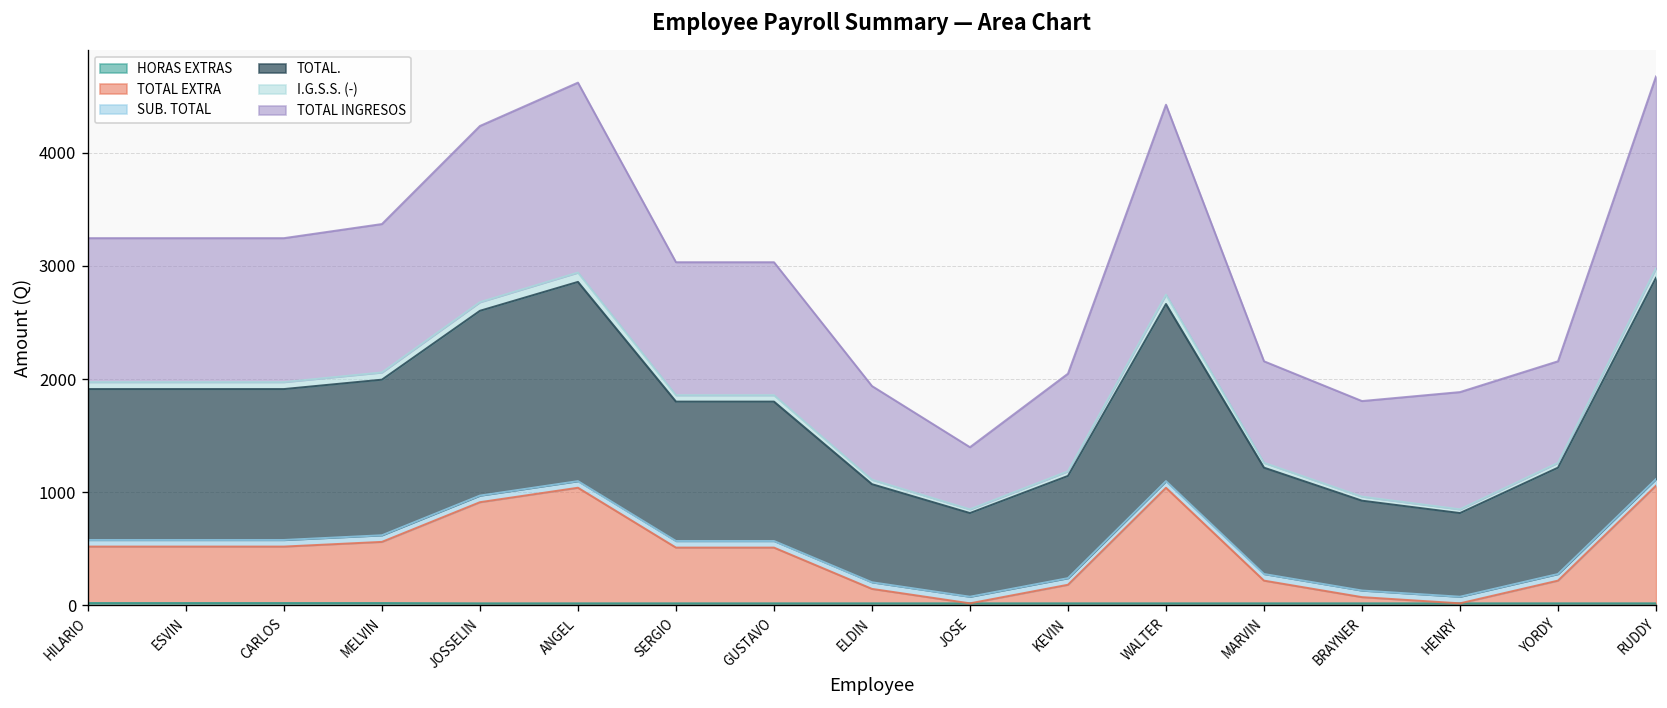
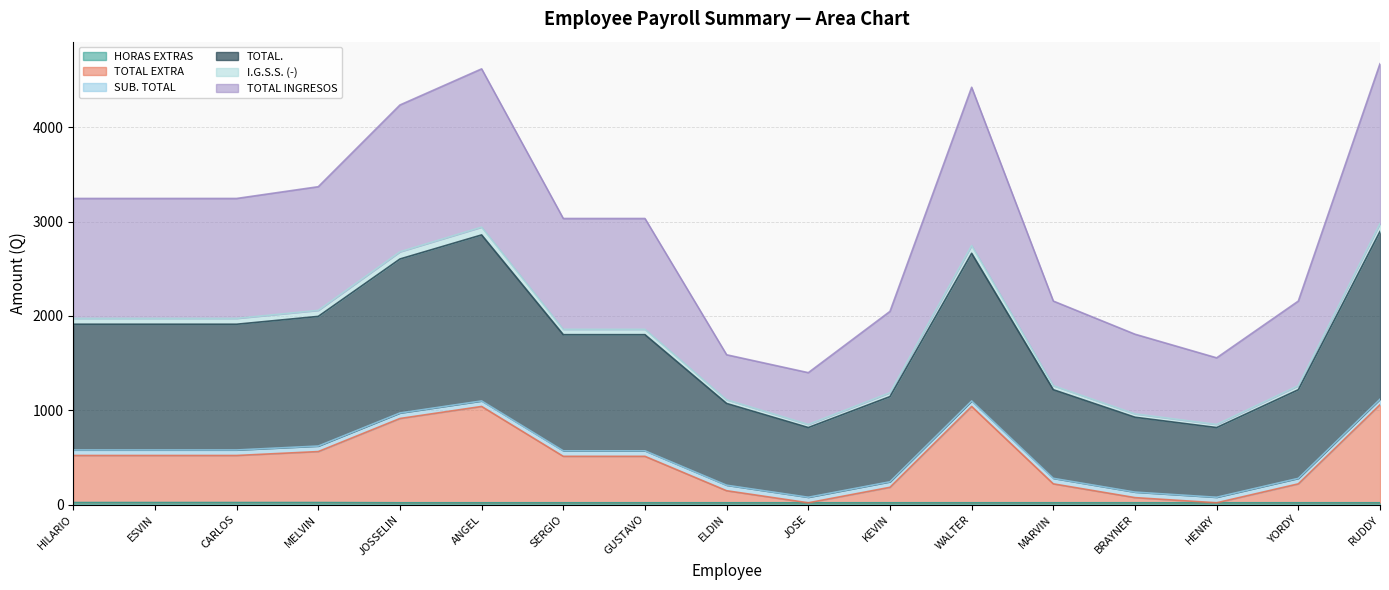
  {
    "HORAS EXTRAS": {
      "HILARIO": 0,
      "ESVIN": 0,
      "CARLOS": 0,
      "MELVIN": 0,
      "JOSSELIN": 0,
      "ANGEL": 0,
      "SERGIO": 0,
      "GUSTAVO": 0,
      "ELDIN": 0,
      "KEVIN": 0,
      "WALTER": 0,
      "MARVIN": 0,
      "BRAYNER": 0,
      "YORDY": 0,
      "RUDDY": 0
    },
    "TOTAL EXTRA": {
      "HILARIO": 500,
      "ESVIN": 500,
      "CARLOS": 500,
      "MELVIN": 500,
      "JOSSELIN": 900,
      "ANGEL": 1000,
      "SERGIO": 500,
      "GUSTAVO": 500,
      "ELDIN": 100,
      "KEVIN": 200,
      "WALTER": 1000,
      "MARVIN": 200,
      "BRAYNER": 100,
      "YORDY": 200,
      "RUDDY": 1000
    },
    "TOTAL.": {
      "HILARIO": 1300,
      "ESVIN": 1300,
      "CARLOS": 1300,
      "MELVIN": 1400,
      "JOSSELIN": 1600,
      "ANGEL": 1800,
      "SERGIO": 1200,
      "GUSTAVO": 1200,
      "ELDIN": 900,
      "JOSE": 700,
      "KEVIN": 900,
      "WALTER": 1600,
      "MARVIN": 900,
      "BRAYNER": 800,
      "HENRY": 700,
      "YORDY": 900,
      "RUDDY": 1800
    },
    "TOTAL INGRESOS": {
      "HILARIO": 1300,
      "ESVIN": 1300,
      "CARLOS": 1300,
      "MELVIN": 1300,
      "JOSSELIN": 1600,
      "ANGEL": 1700,
      "SERGIO": 1200,
      "GUSTAVO": 1200,
-     "ELDIN": 800,
+     "ELDIN": 500,
      "JOSE": 500,
      "KEVIN": 900,
      "WALTER": 1700,
      "MARVIN": 900,
      "BRAYNER": 800,
-     "HENRY": 1000,
+     "HENRY": 700,
      "YORDY": 900,
      "RUDDY": 1700
    }
  }
